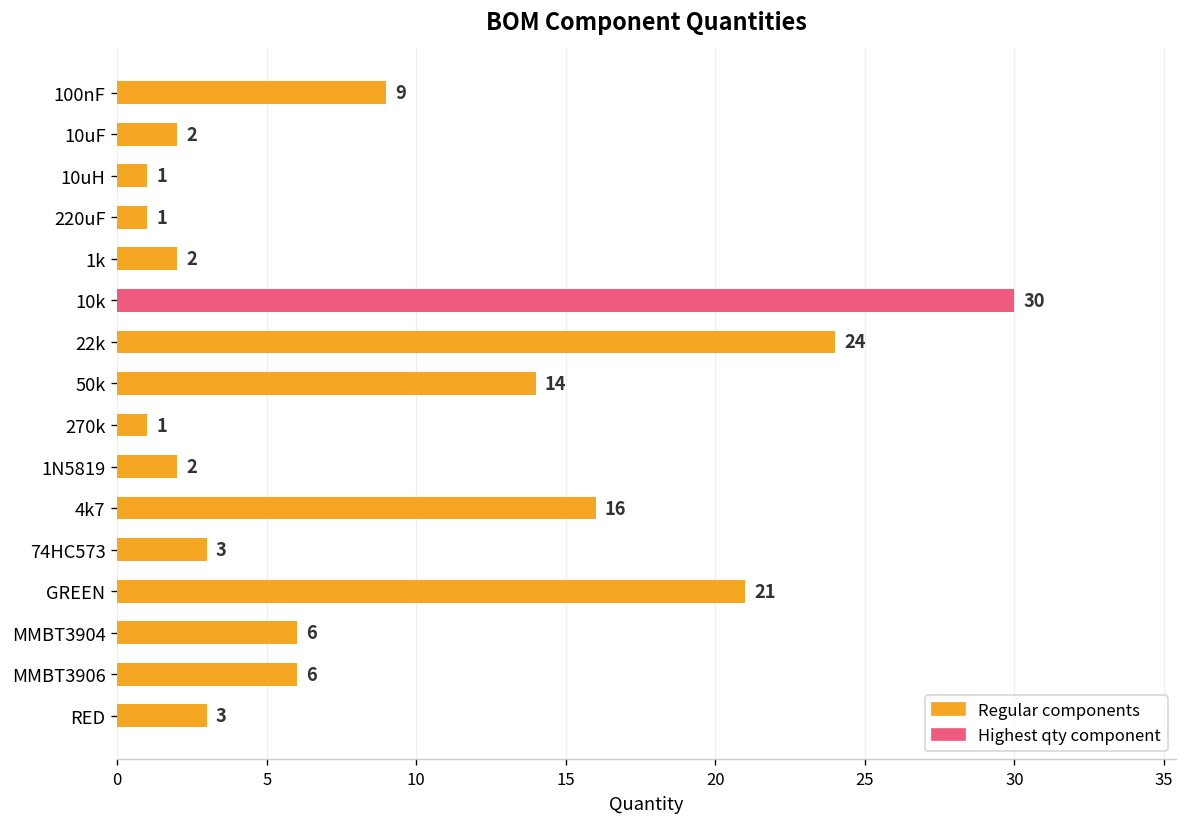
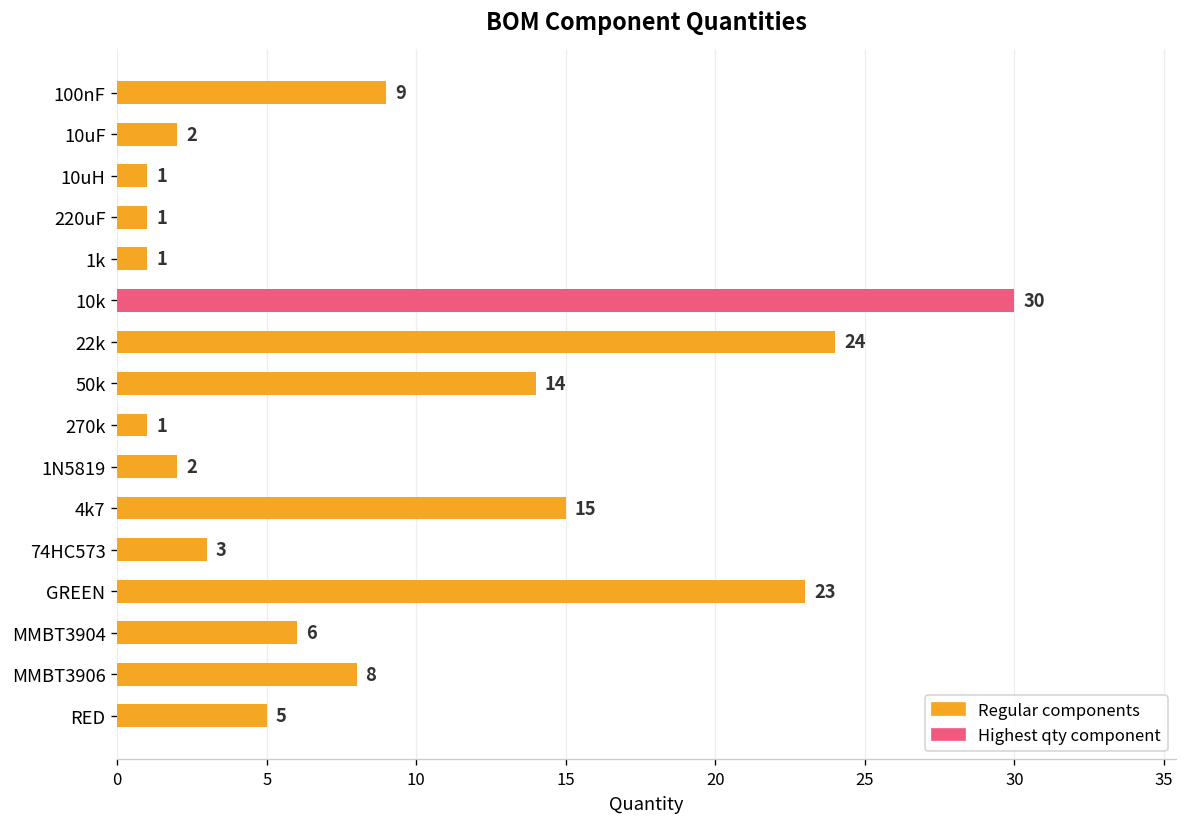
  {
    "100nF": 9,
    "10uF": 2,
    "10uH": 1,
    "220uF": 1,
-   "1k": 2,
+   "1k": 1,
    "10k": 30,
    "22k": 24,
    "50k": 14,
    "270k": 1,
    "1N5819": 2,
-   "4k7": 16,
+   "4k7": 15,
    "74HC573": 3,
-   "GREEN": 21,
+   "GREEN": 23,
    "MMBT3904": 6,
-   "MMBT3906": 6,
-   "RED": 3
+   "MMBT3906": 8,
+   "RED": 5
  }
